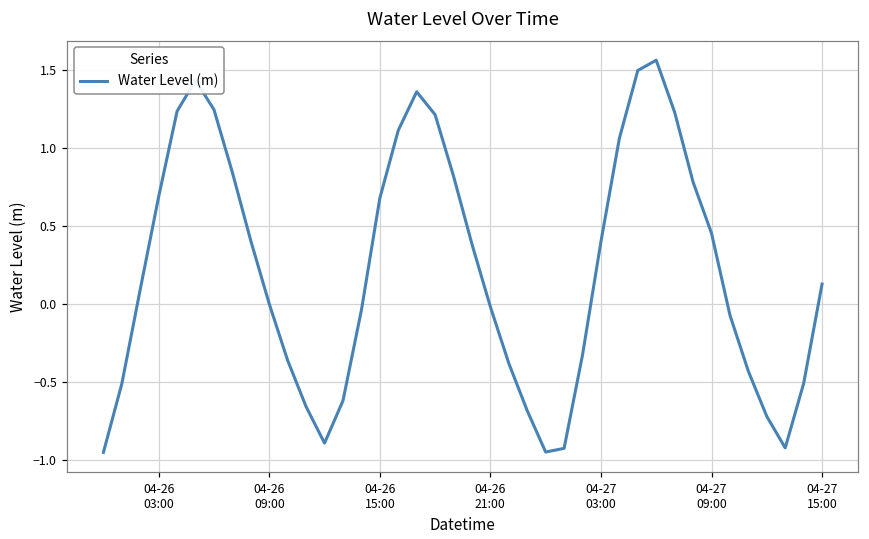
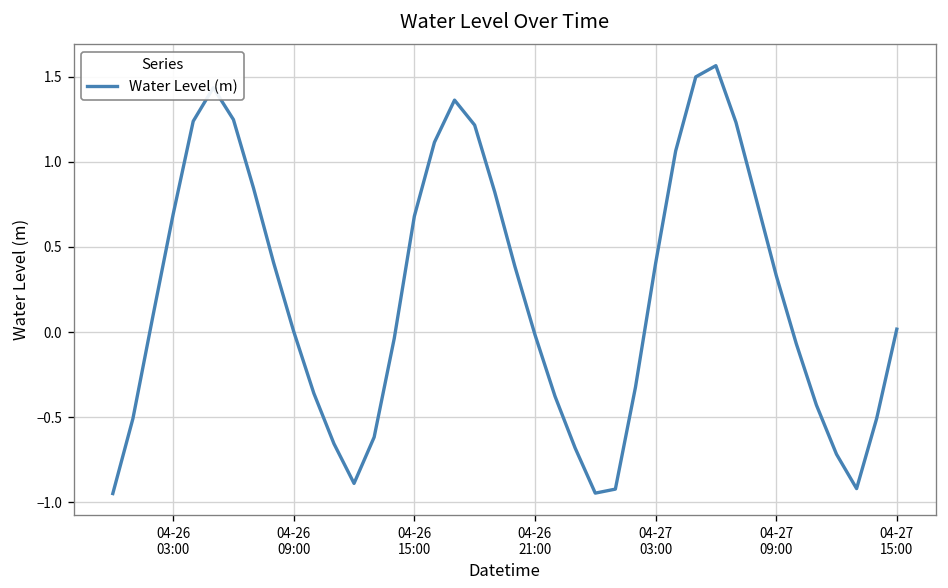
  {
    "04-26 03:00": 0.69,
    "04-26 09:00": 0.00,
    "04-26 15:00": 0.68,
    "04-26 21:00": -0.02,
    "04-27 03:00": 0.40,
-   "04-27 09:00": 0.46,
-   "04-27 15:00": 0.13
+   "04-27 09:00": 0.33,
+   "04-27 15:00": 0.02
  }
